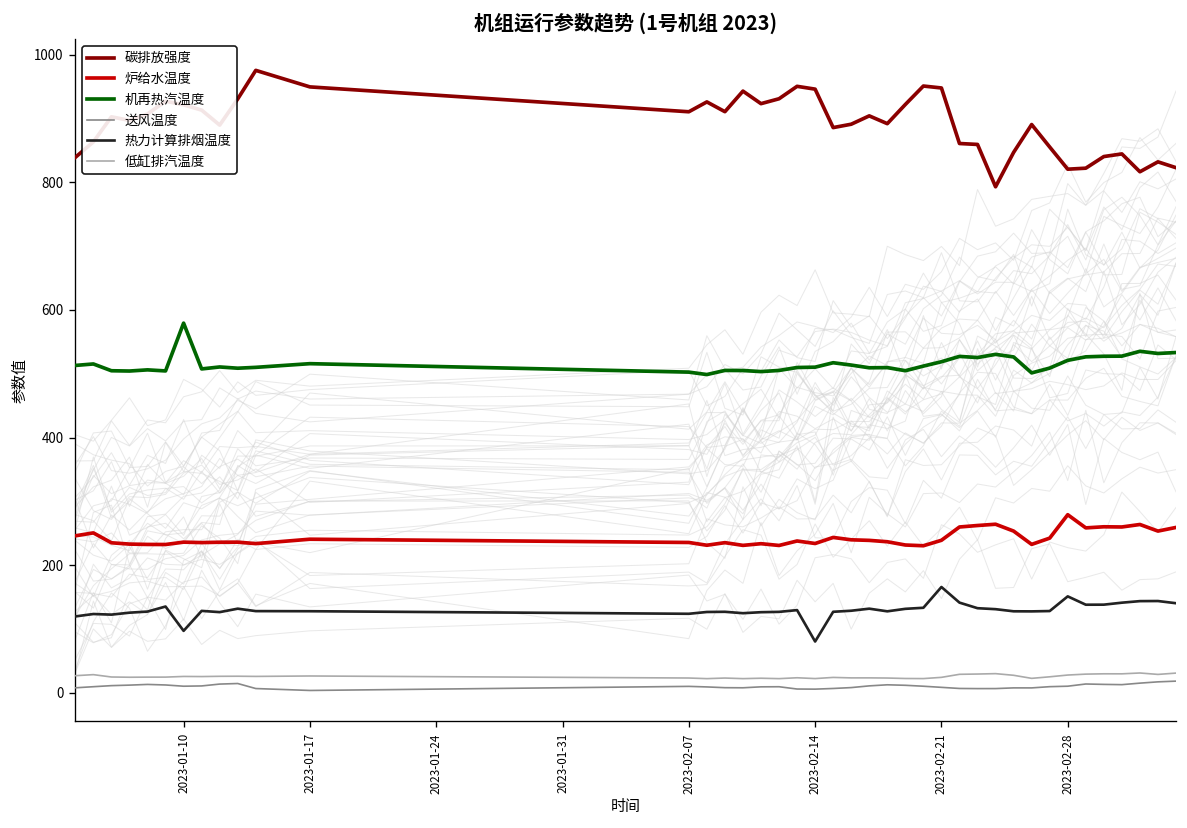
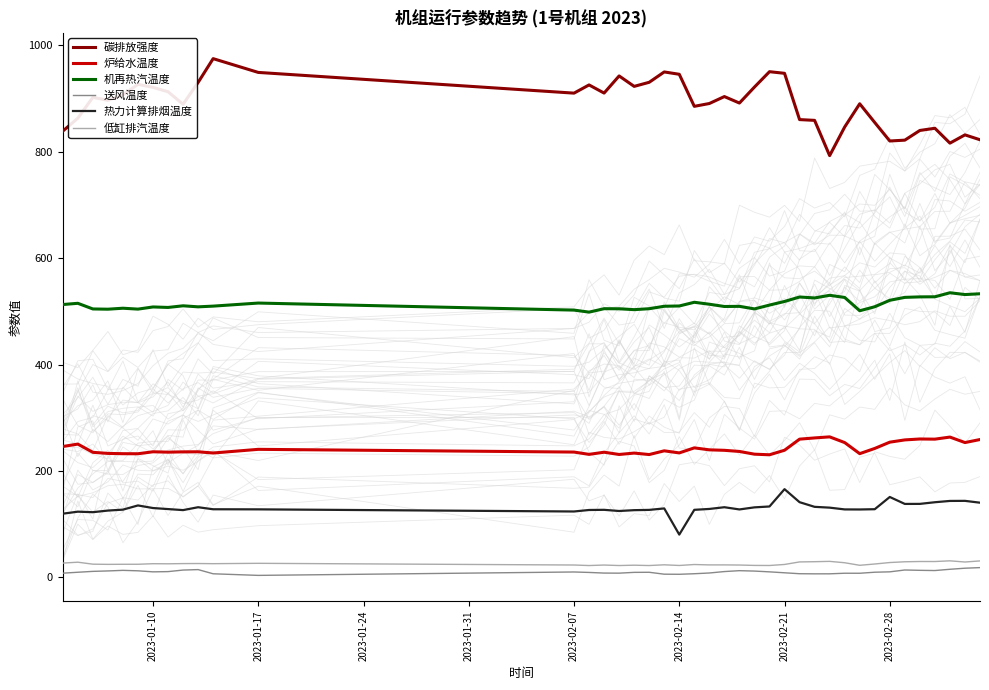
  {
    "碳排放强度": {
      "2023-01-17": 950,
      "2023-02-07": 910,
      "2023-02-14": 950,
      "2023-02-21": 950,
      "2023-02-28": 820
    },
    "炉给水温度": {
      "2023-01-17": 240,
      "2023-02-07": 240,
      "2023-02-14": 230,
      "2023-02-21": 240,
-     "2023-02-28": 280
+     "2023-02-28": 250
    },
    "机再热汽温度": {
-     "2023-01-10": 580,
+     "2023-01-10": 510,
      "2023-01-17": 520,
      "2023-02-21": 520
    },
    "热力计算排烟温度": {
-     "2023-01-10": 100,
+     "2023-01-10": 130,
      "2023-01-17": 130,
      "2023-02-07": 120,
      "2023-02-14": 80,
      "2023-02-21": 170,
      "2023-02-28": 150
    }
  }
